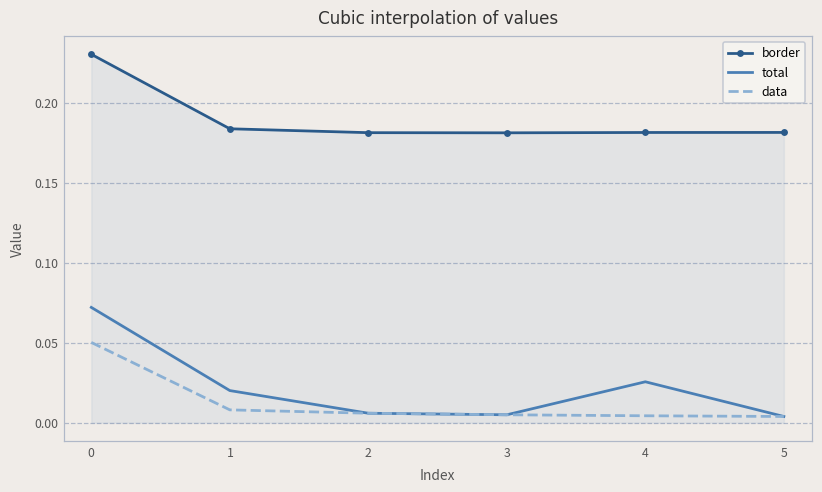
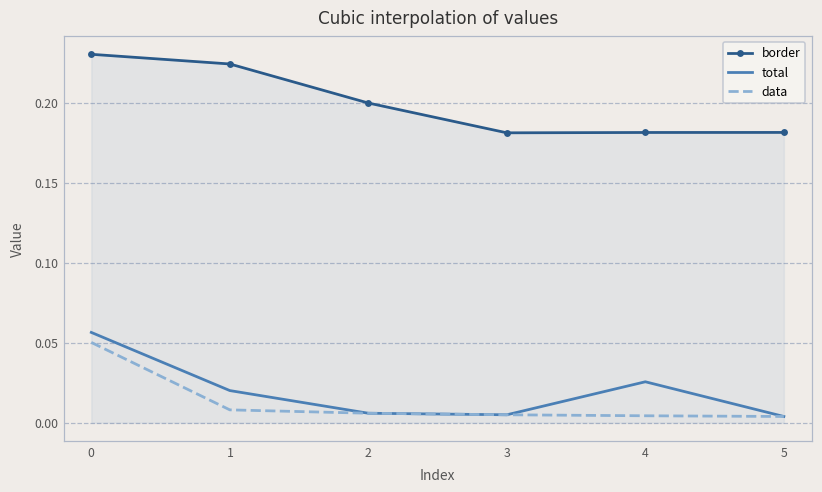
  {
    "border": {
      "0": 0.230,
-     "1": 0.184,
-     "2": 0.181,
+     "1": 0.224,
+     "2": 0.200,
      "3": 0.181,
      "4": 0.182,
      "5": 0.182
    },
    "total": {
-     "0": 0.072,
+     "0": 0.056,
      "1": 0.020,
      "4": 0.026
    },
    "data": {
      "0": 0.050,
      "1": 0.008,
      "4": 0.004
    }
  }
